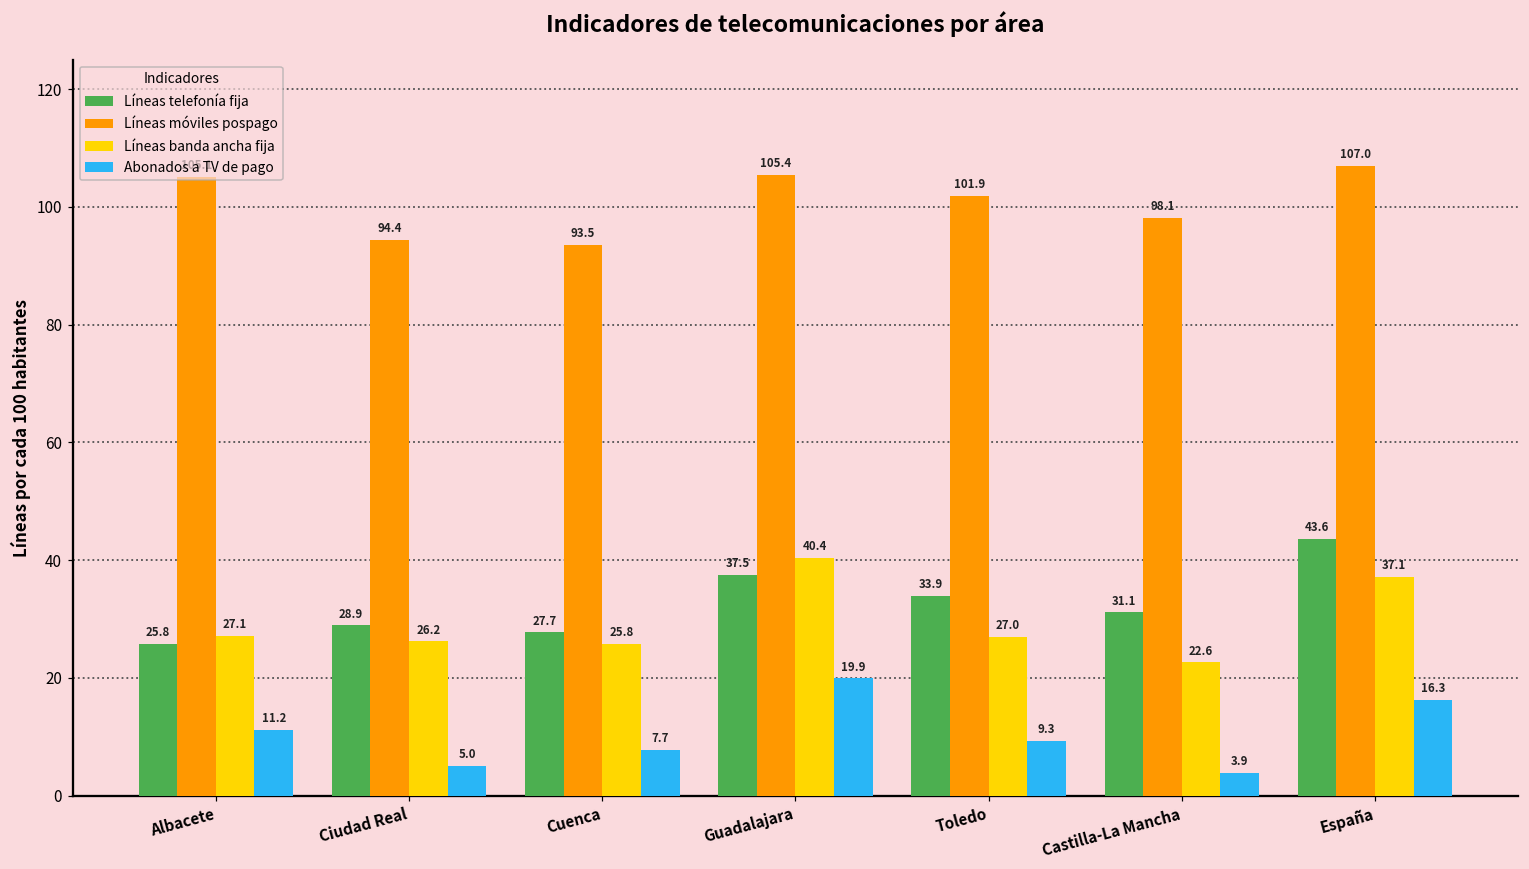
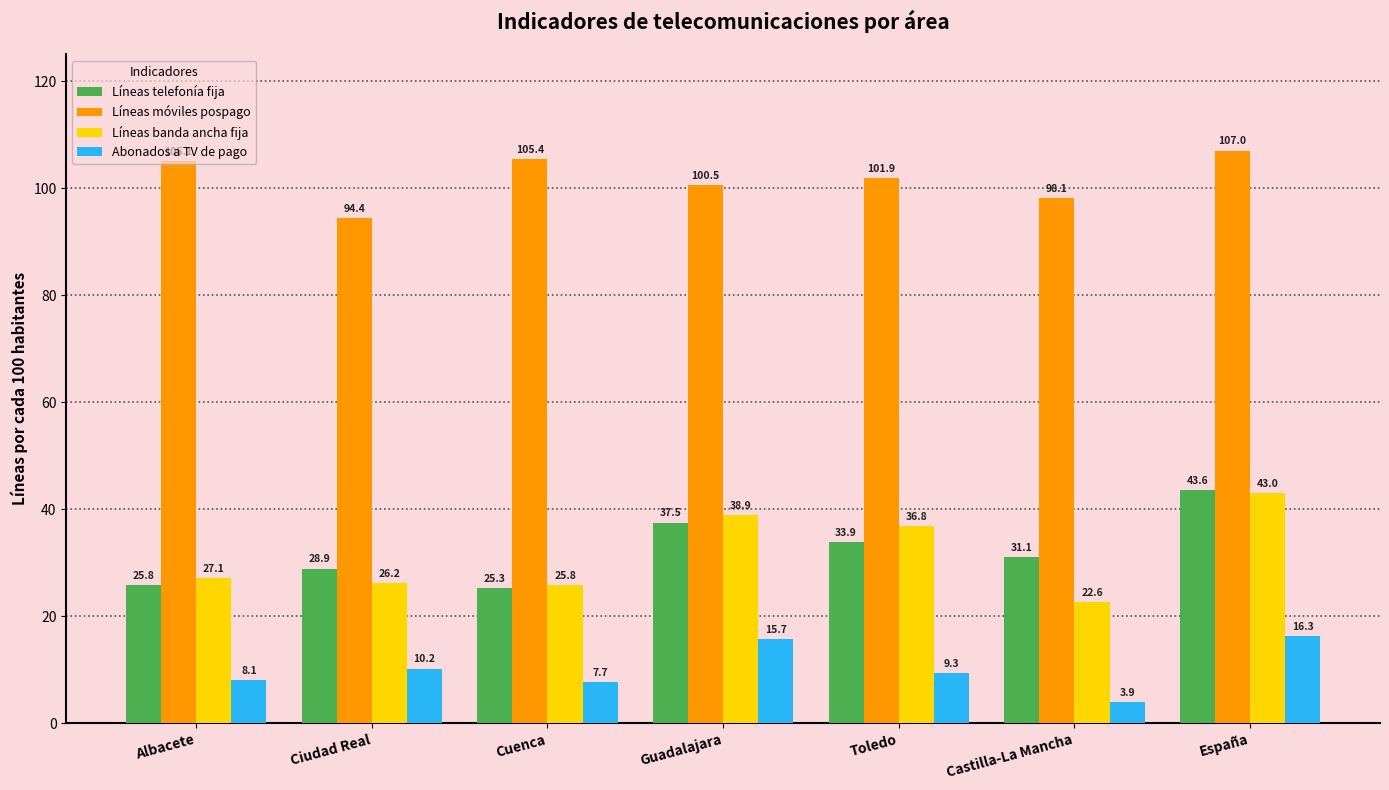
  {
    "Líneas telefonía fija": {
      "Albacete": 25.8,
      "Ciudad Real": 28.9,
-     "Cuenca": 27.7,
+     "Cuenca": 25.3,
      "Guadalajara": 37.5,
      "Toledo": 33.9,
      "Castilla-La Mancha": 31.1,
      "España": 43.6
    },
    "Líneas móviles pospago": {
      "Ciudad Real": 94.4,
-     "Cuenca": 93.5,
-     "Guadalajara": 105.4,
+     "Cuenca": 105.4,
+     "Guadalajara": 100.5,
      "Toledo": 101.9,
      "Castilla-La Mancha": 98.1,
      "España": 107.0
    },
    "Líneas banda ancha fija": {
      "Albacete": 27.1,
      "Ciudad Real": 26.2,
      "Cuenca": 25.8,
-     "Guadalajara": 40.4,
-     "Toledo": 27.0,
+     "Guadalajara": 38.9,
+     "Toledo": 36.8,
      "Castilla-La Mancha": 22.6,
-     "España": 37.1
+     "España": 43.0
    },
    "Abonados a TV de pago": {
-     "Albacete": 11.2,
-     "Ciudad Real": 5.0,
+     "Albacete": 8.1,
+     "Ciudad Real": 10.2,
      "Cuenca": 7.7,
-     "Guadalajara": 19.9,
+     "Guadalajara": 15.7,
      "Toledo": 9.3,
      "Castilla-La Mancha": 3.9,
      "España": 16.3
    }
  }
